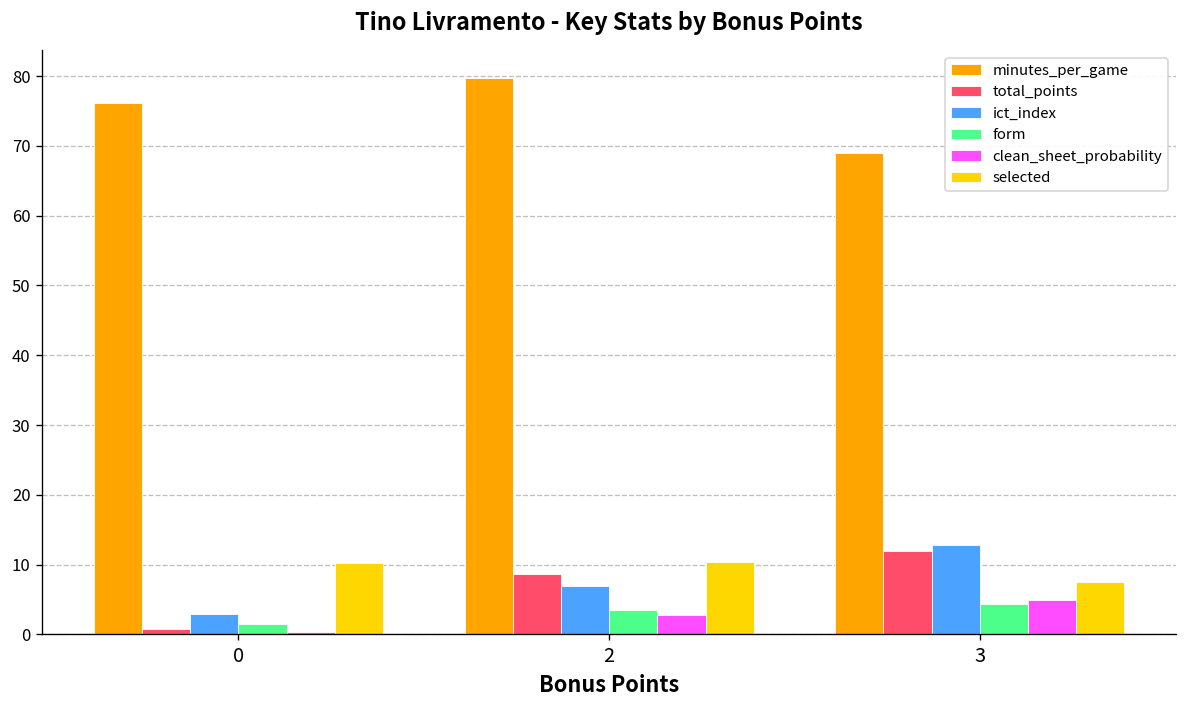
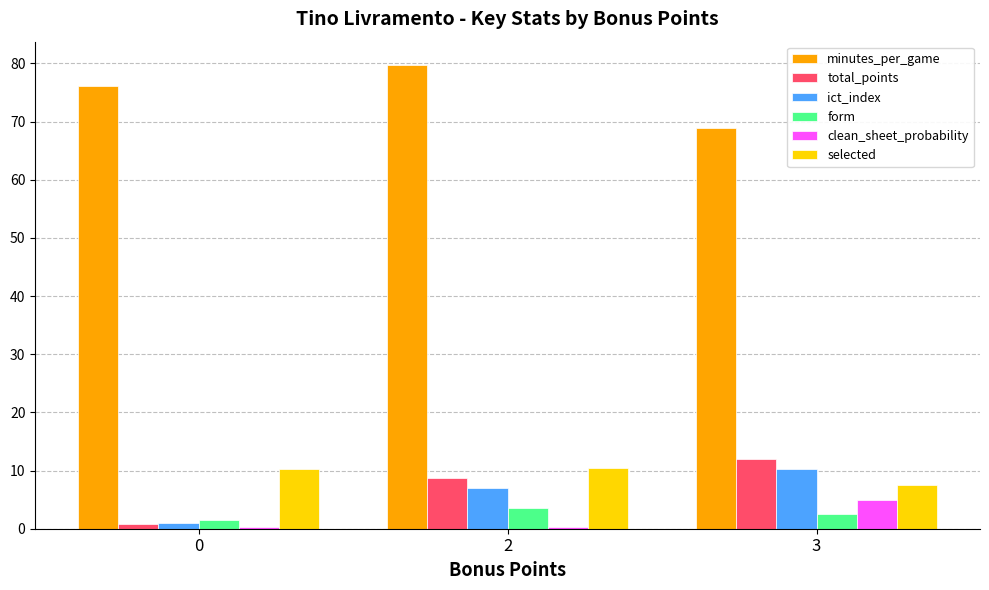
  {
    "total_points": {
      "0": 1,
      "2": 9,
      "3": 12
    },
    "ict_index": {
-     "0": 3,
+     "0": 1,
      "2": 7,
-     "3": 13
+     "3": 10
    },
    "form": {
      "0": 2,
      "2": 4,
-     "3": 4
+     "3": 3
    },
    "clean_sheet_probability": {
-     "2": 3,
+     "2": 0,
      "3": 5
    }
  }
